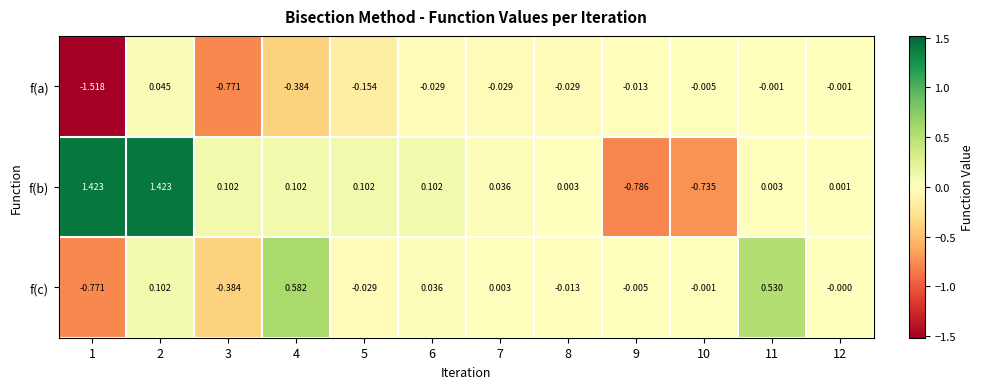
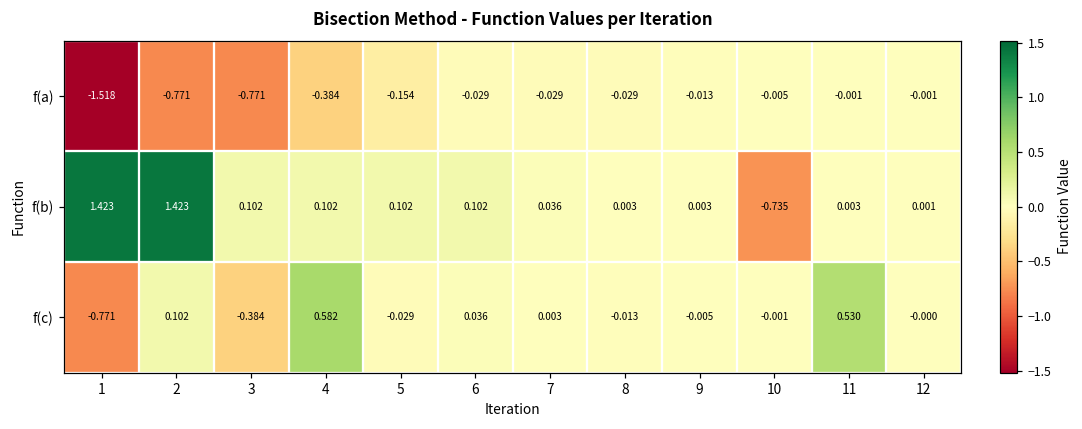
  {
    "f(a)": {
      "1": -1.518,
-     "2": 0.045,
+     "2": -0.771,
      "3": -0.771,
      "4": -0.384,
      "5": -0.154,
      "6": -0.029,
      "7": -0.029,
      "8": -0.029,
      "9": -0.013,
      "10": -0.005,
      "11": -0.001,
      "12": -0.001
    },
    "f(b)": {
      "1": 1.423,
      "2": 1.423,
      "3": 0.102,
      "4": 0.102,
      "5": 0.102,
      "6": 0.102,
      "7": 0.036,
      "8": 0.003,
-     "9": -0.786,
+     "9": 0.003,
      "10": -0.735,
      "11": 0.003,
      "12": 0.001
    },
    "f(c)": {
      "1": -0.771,
      "2": 0.102,
      "3": -0.384,
      "4": 0.582,
      "5": -0.029,
      "6": 0.036,
      "7": 0.003,
      "8": -0.013,
      "9": -0.005,
      "10": -0.001,
      "11": 0.530,
      "12": -0.000
    }
  }
